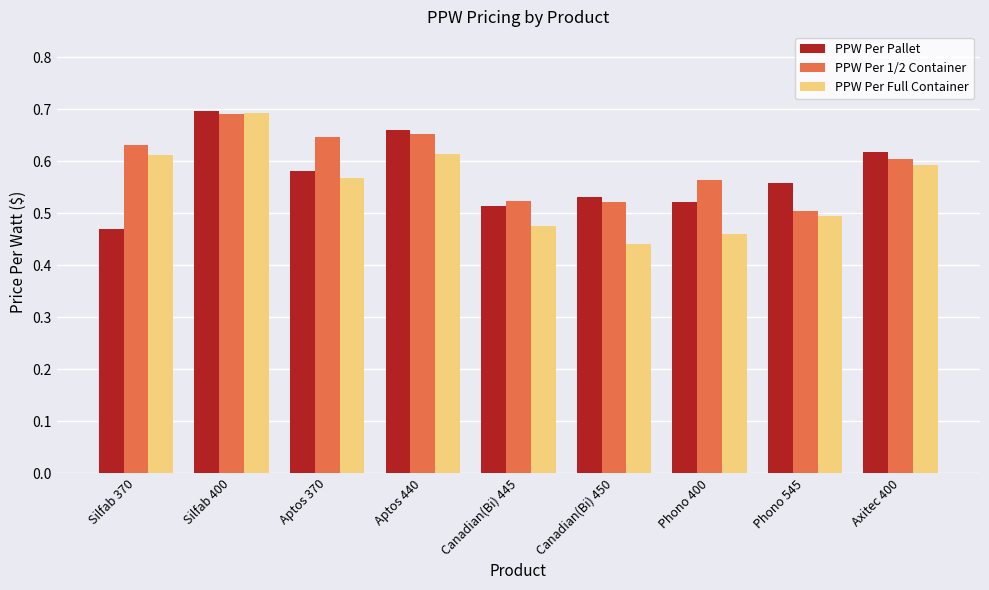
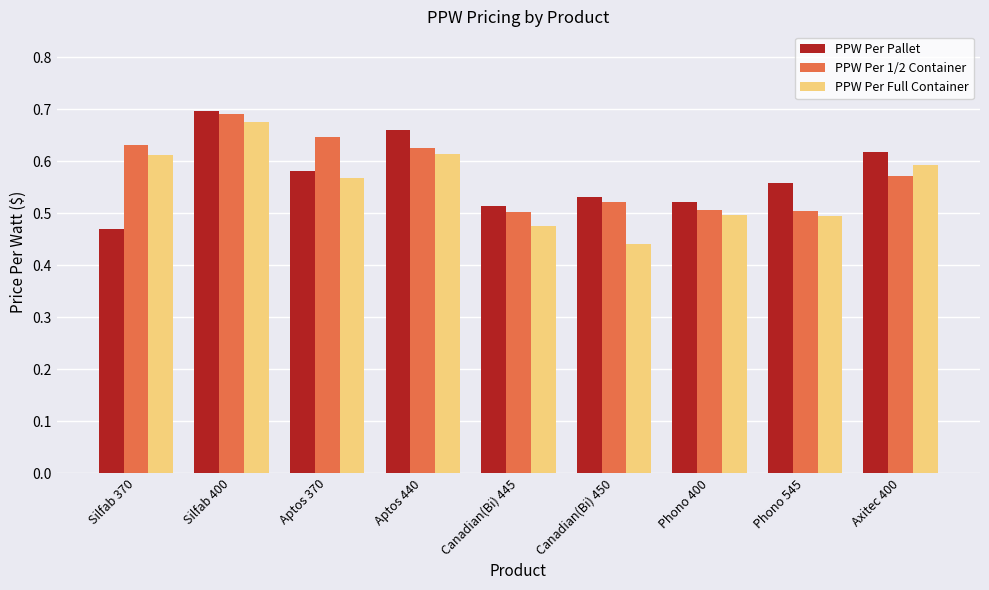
  {
    "PPW Per Pallet": {
      "Silfab 370": 0.47,
      "Silfab 400": 0.70,
      "Aptos 370": 0.58,
      "Aptos 440": 0.66,
      "Canadian(Bi) 445": 0.51,
      "Canadian(Bi) 450": 0.53,
      "Phono 400": 0.52,
      "Phono 545": 0.56,
      "Axitec 400": 0.62
    },
    "PPW Per 1/2 Container": {
      "Silfab 370": 0.63,
      "Silfab 400": 0.69,
      "Aptos 370": 0.65,
-     "Aptos 440": 0.65,
-     "Canadian(Bi) 445": 0.52,
+     "Aptos 440": 0.63,
+     "Canadian(Bi) 445": 0.50,
      "Canadian(Bi) 450": 0.52,
-     "Phono 400": 0.56,
+     "Phono 400": 0.51,
      "Phono 545": 0.51,
-     "Axitec 400": 0.61
+     "Axitec 400": 0.57
    },
    "PPW Per Full Container": {
      "Silfab 370": 0.61,
-     "Silfab 400": 0.69,
+     "Silfab 400": 0.68,
      "Aptos 370": 0.57,
      "Aptos 440": 0.61,
      "Canadian(Bi) 445": 0.48,
      "Canadian(Bi) 450": 0.44,
-     "Phono 400": 0.46,
+     "Phono 400": 0.50,
      "Phono 545": 0.49,
      "Axitec 400": 0.59
    }
  }
